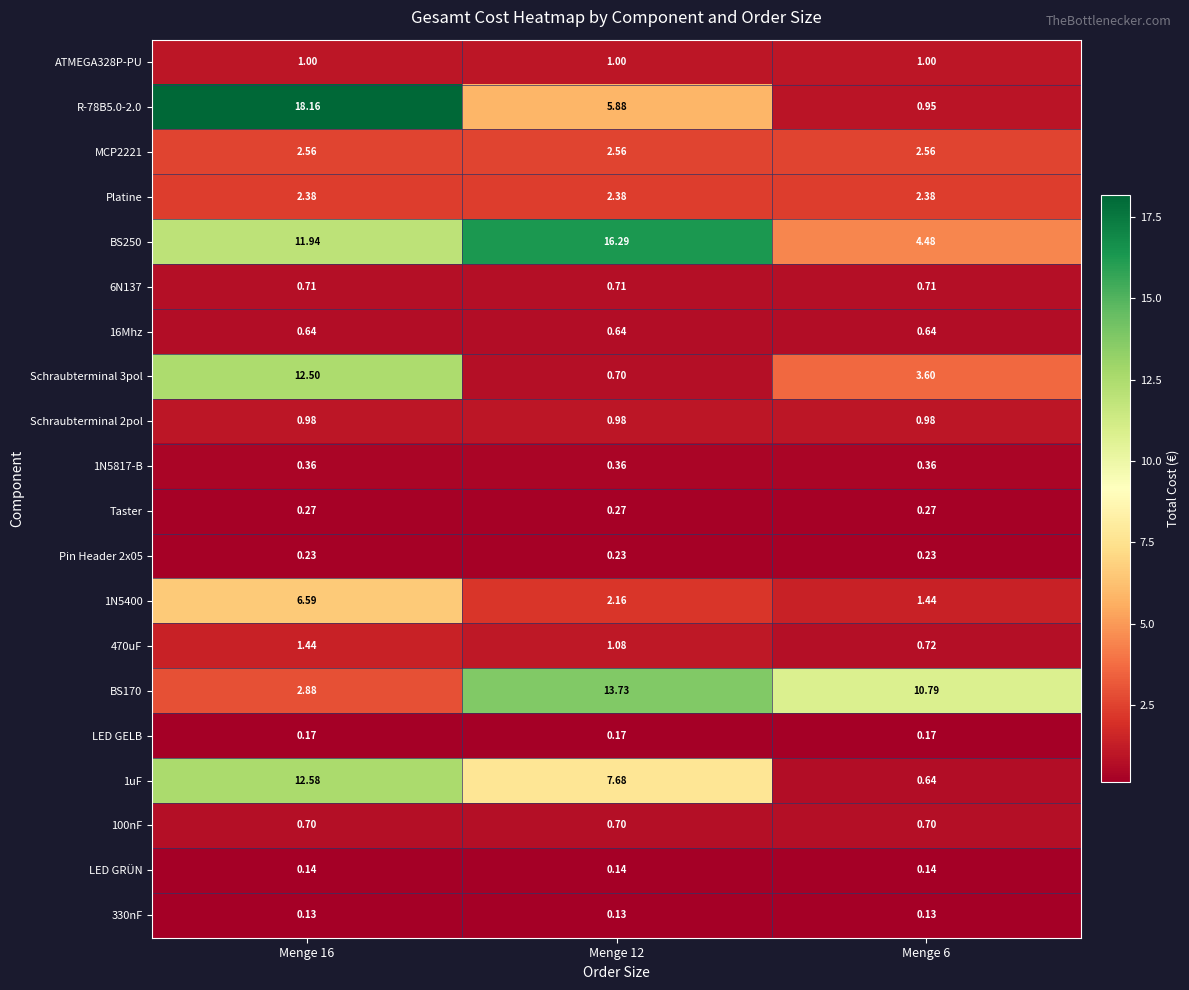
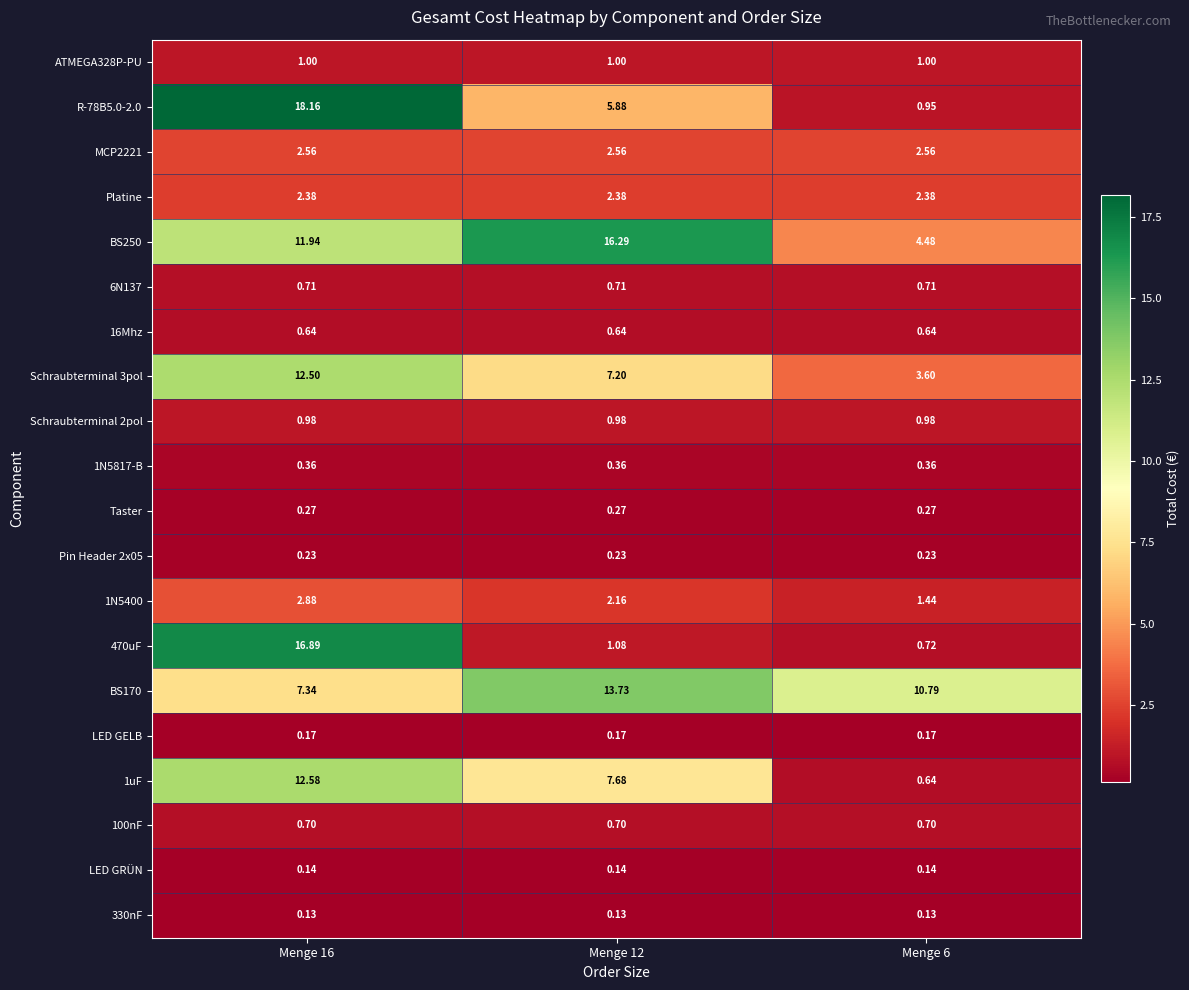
  {
    "ATMEGA328P-PU": {
      "Menge 16": 1.00,
      "Menge 12": 1.00,
      "Menge 6": 1.00
    },
    "R-78B5.0-2.0": {
      "Menge 16": 18.16,
      "Menge 12": 5.88,
      "Menge 6": 0.95
    },
    "MCP2221": {
      "Menge 16": 2.56,
      "Menge 12": 2.56,
      "Menge 6": 2.56
    },
    "Platine": {
      "Menge 16": 2.38,
      "Menge 12": 2.38,
      "Menge 6": 2.38
    },
    "BS250": {
      "Menge 16": 11.94,
      "Menge 12": 16.29,
      "Menge 6": 4.48
    },
    "6N137": {
      "Menge 16": 0.71,
      "Menge 12": 0.71,
      "Menge 6": 0.71
    },
    "16Mhz": {
      "Menge 16": 0.64,
      "Menge 12": 0.64,
      "Menge 6": 0.64
    },
    "Schraubterminal 3pol": {
      "Menge 16": 12.50,
-     "Menge 12": 0.70,
+     "Menge 12": 7.20,
      "Menge 6": 3.60
    },
    "Schraubterminal 2pol": {
      "Menge 16": 0.98,
      "Menge 12": 0.98,
      "Menge 6": 0.98
    },
    "1N5817-B": {
      "Menge 16": 0.36,
      "Menge 12": 0.36,
      "Menge 6": 0.36
    },
    "Taster": {
      "Menge 16": 0.27,
      "Menge 12": 0.27,
      "Menge 6": 0.27
    },
    "Pin Header 2x05": {
      "Menge 16": 0.23,
      "Menge 12": 0.23,
      "Menge 6": 0.23
    },
    "1N5400": {
-     "Menge 16": 6.59,
+     "Menge 16": 2.88,
      "Menge 12": 2.16,
      "Menge 6": 1.44
    },
    "470uF": {
-     "Menge 16": 1.44,
+     "Menge 16": 16.89,
      "Menge 12": 1.08,
      "Menge 6": 0.72
    },
    "BS170": {
-     "Menge 16": 2.88,
+     "Menge 16": 7.34,
      "Menge 12": 13.73,
      "Menge 6": 10.79
    },
    "LED GELB": {
      "Menge 16": 0.17,
      "Menge 12": 0.17,
      "Menge 6": 0.17
    },
    "1uF": {
      "Menge 16": 12.58,
      "Menge 12": 7.68,
      "Menge 6": 0.64
    },
    "100nF": {
      "Menge 16": 0.70,
      "Menge 12": 0.70,
      "Menge 6": 0.70
    },
    "LED GRÜN": {
      "Menge 16": 0.14,
      "Menge 12": 0.14,
      "Menge 6": 0.14
    },
    "330nF": {
      "Menge 16": 0.13,
      "Menge 12": 0.13,
      "Menge 6": 0.13
    }
  }
